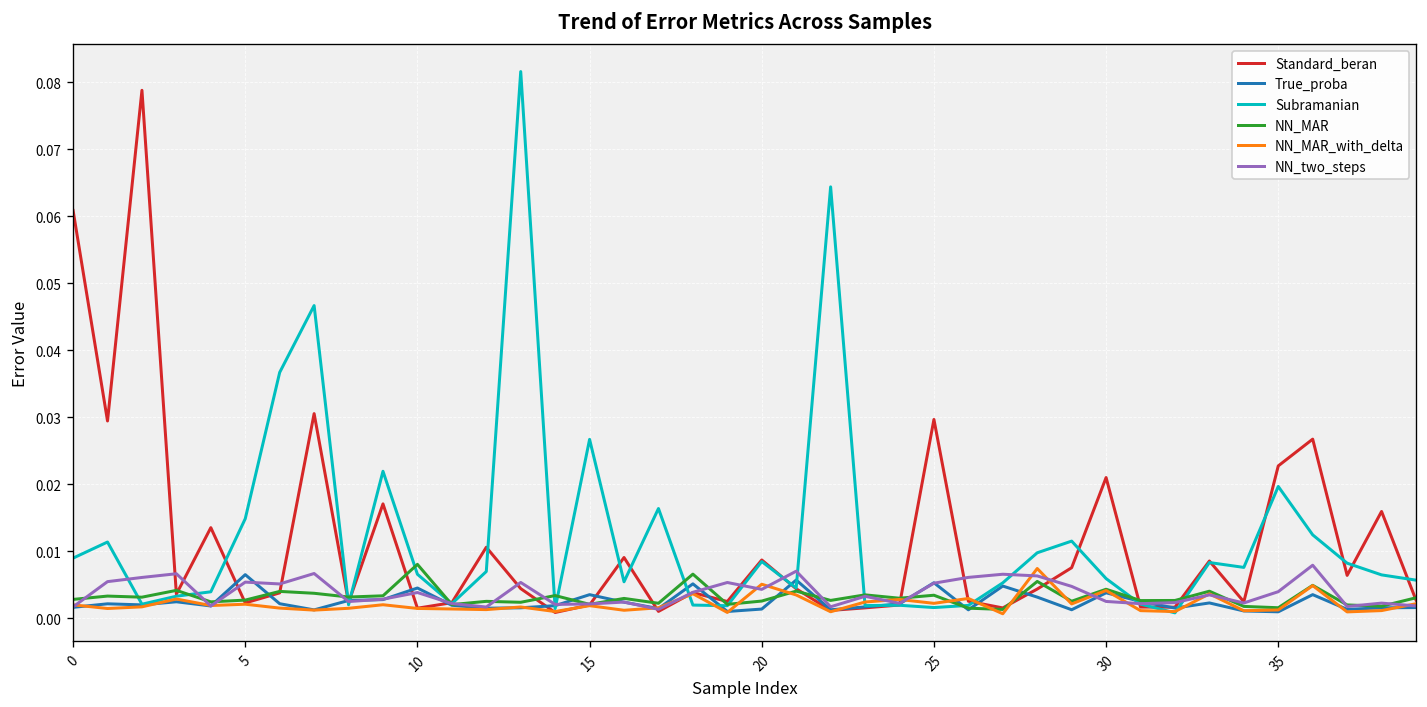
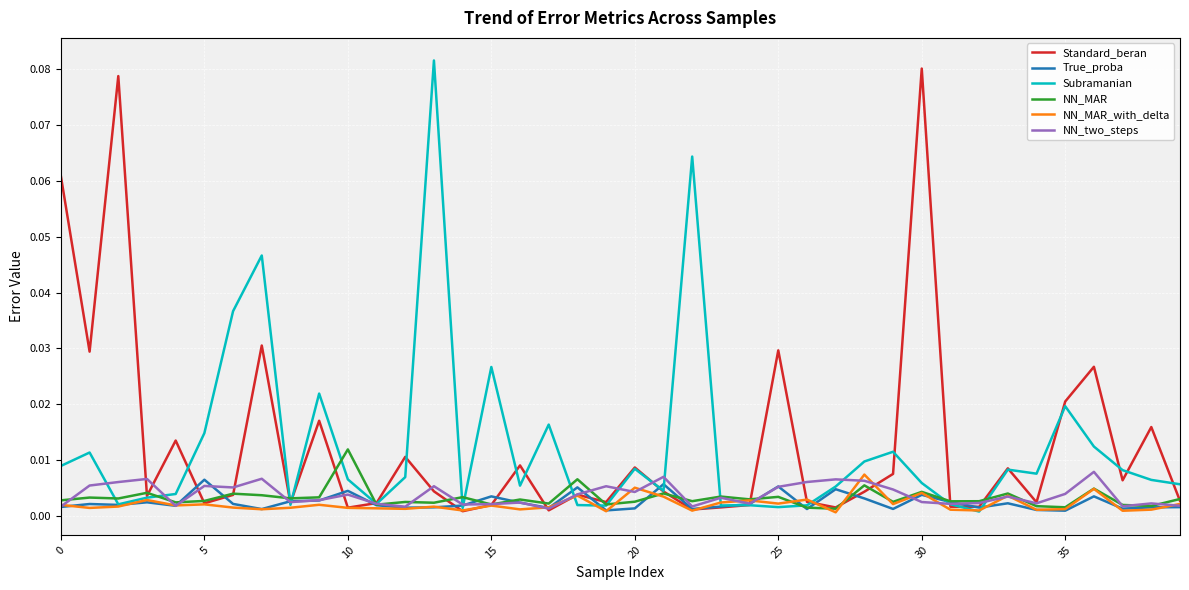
  {
    "Standard_beran": {
      "0": 0.061,
      "25": 0.030,
-     "30": 0.021,
-     "35": 0.023
+     "30": 0.080,
+     "35": 0.020
    },
    "True_proba": {
      "5": 0.006,
      "10": 0.004,
      "15": 0.004,
      "20": 0.001
    },
    "Subramanian": {
      "0": 0.009,
      "5": 0.015,
      "10": 0.007,
      "15": 0.027,
      "25": 0.002,
      "30": 0.006,
      "35": 0.020
    },
    "NN_MAR": {
      "0": 0.003,
-     "10": 0.008,
+     "10": 0.012,
      "20": 0.003,
      "25": 0.003
    },
    "NN_MAR_with_delta": {
      "20": 0.005,
      "25": 0.002
    },
    "NN_two_steps": {
      "5": 0.005,
      "10": 0.004,
      "20": 0.004,
      "30": 0.002,
      "35": 0.004
    }
  }
